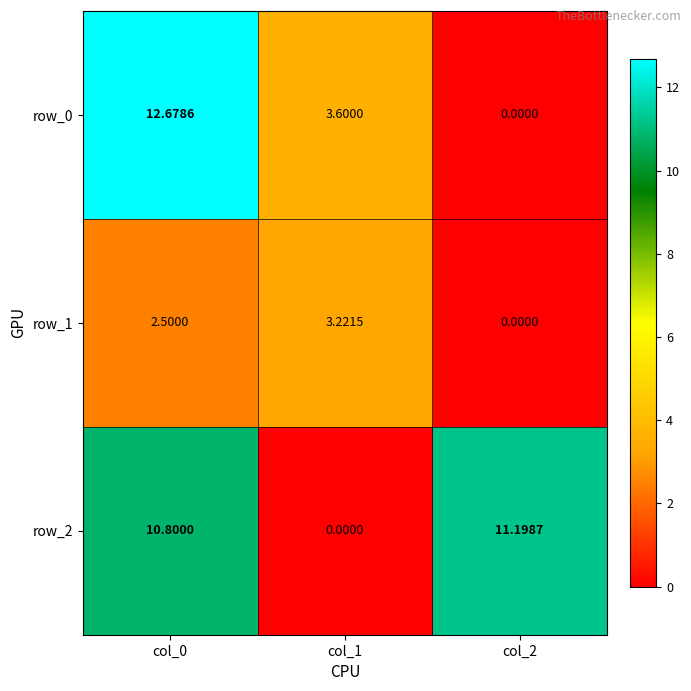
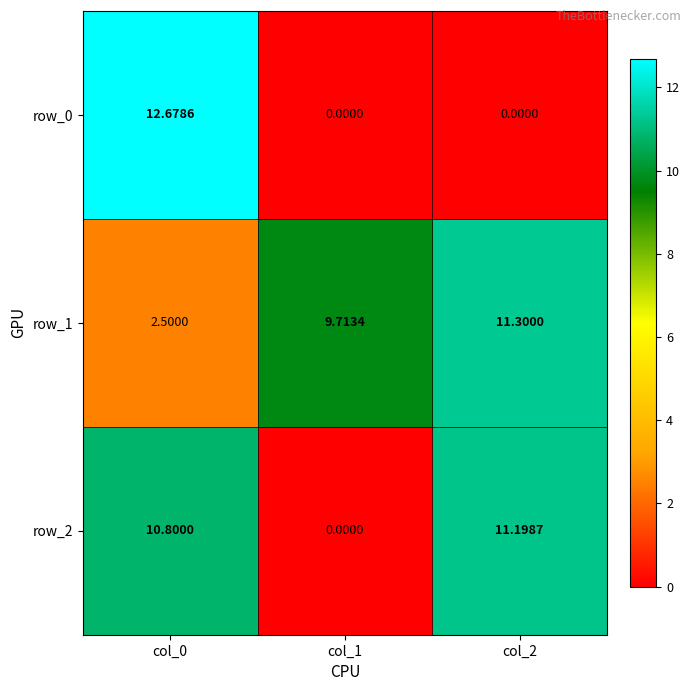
  {
    "row_0": {
      "col_0": 12.6786,
-     "col_1": 3.6000,
+     "col_1": 0.0000,
      "col_2": 0.0000
    },
    "row_1": {
      "col_0": 2.5000,
-     "col_1": 3.2215,
-     "col_2": 0.0000
+     "col_1": 9.7134,
+     "col_2": 11.3000
    },
    "row_2": {
      "col_0": 10.8000,
      "col_1": 0.0000,
      "col_2": 11.1987
    }
  }
